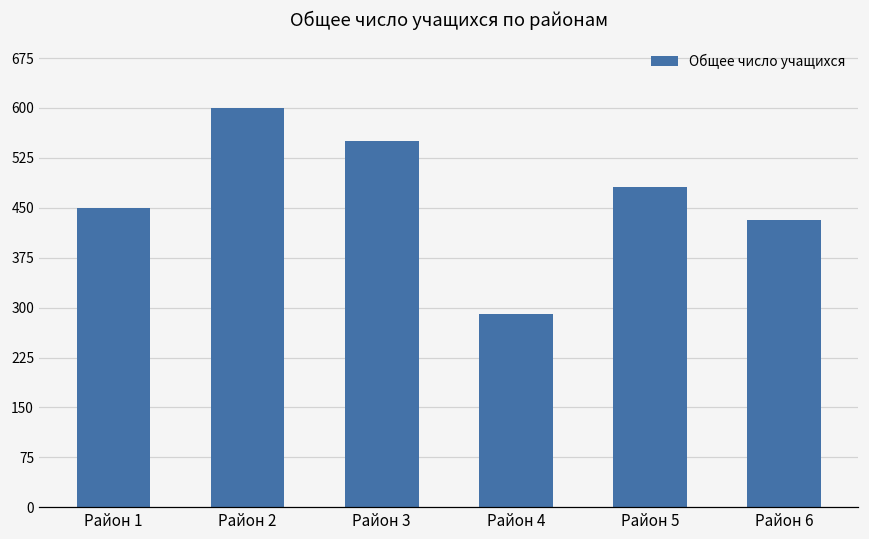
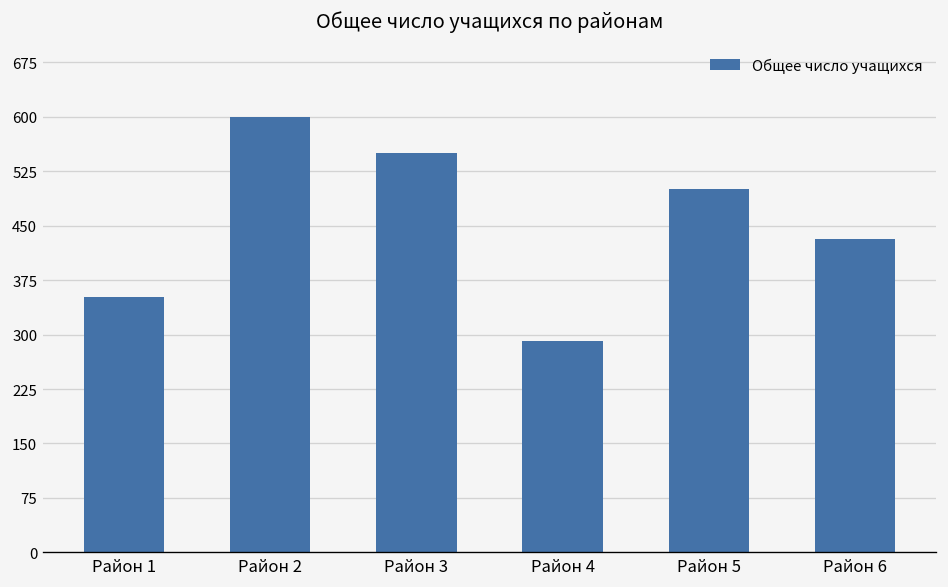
  {
-   "Район 1": 450,
+   "Район 1": 350,
    "Район 2": 600,
    "Район 3": 550,
    "Район 4": 290,
-   "Район 5": 480,
+   "Район 5": 500,
    "Район 6": 430
  }
